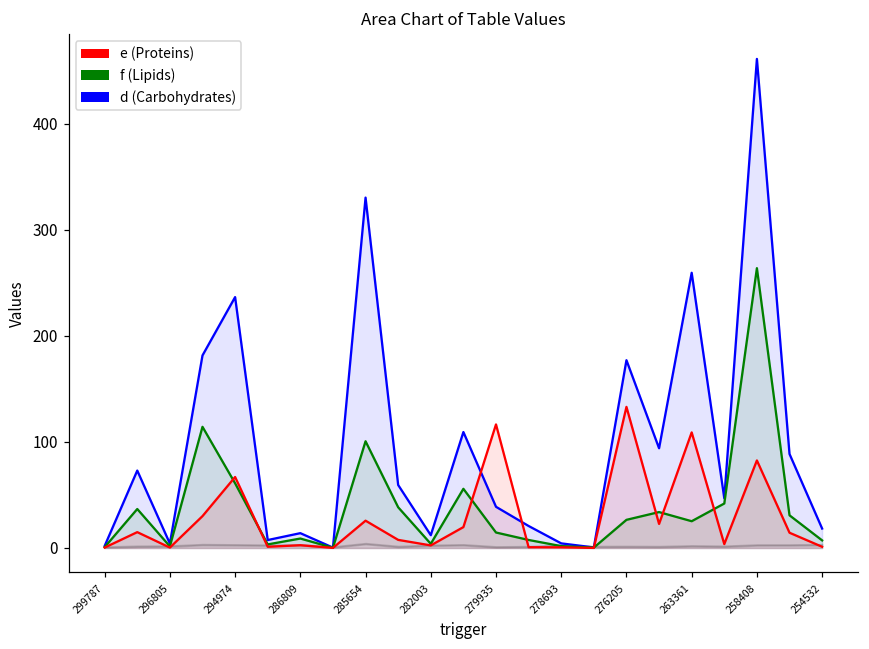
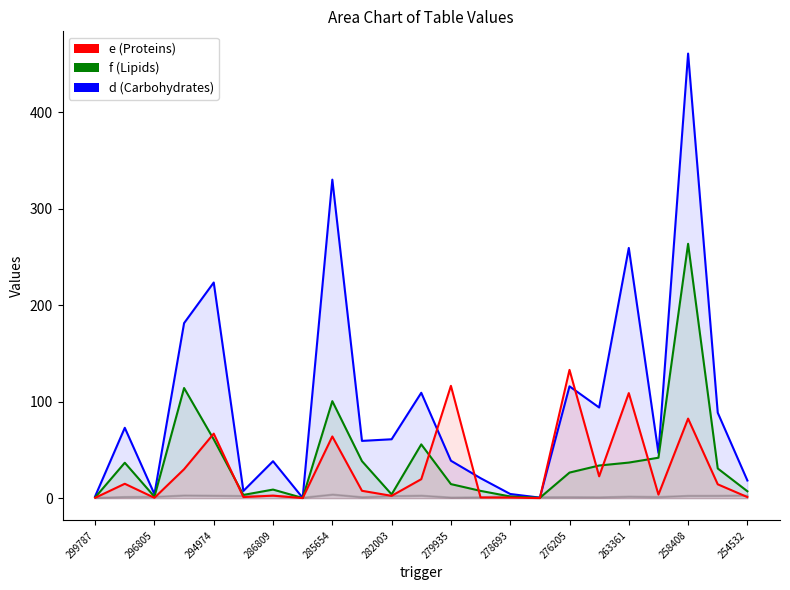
  {
    "d (Carbohydrates)": {
-     "294974": 240,
-     "286809": 10,
+     "294974": 220,
+     "286809": 40,
      "285654": 330,
-     "282003": 10,
+     "282003": 60,
      "279935": 40,
-     "276205": 180,
+     "276205": 120,
      "263361": 260,
      "258408": 460,
      "254532": 20
    },
    "f (Lipids)": {
      "294974": 60,
      "286809": 10,
      "285654": 100,
      "279935": 10,
      "276205": 30,
-     "263361": 30,
+     "263361": 40,
      "258408": 260,
      "254532": 10
    },
    "e (Proteins)": {
      "294974": 70,
-     "285654": 30,
+     "285654": 60,
      "279935": 120,
      "276205": 130,
      "263361": 110,
      "258408": 80
    }
  }
